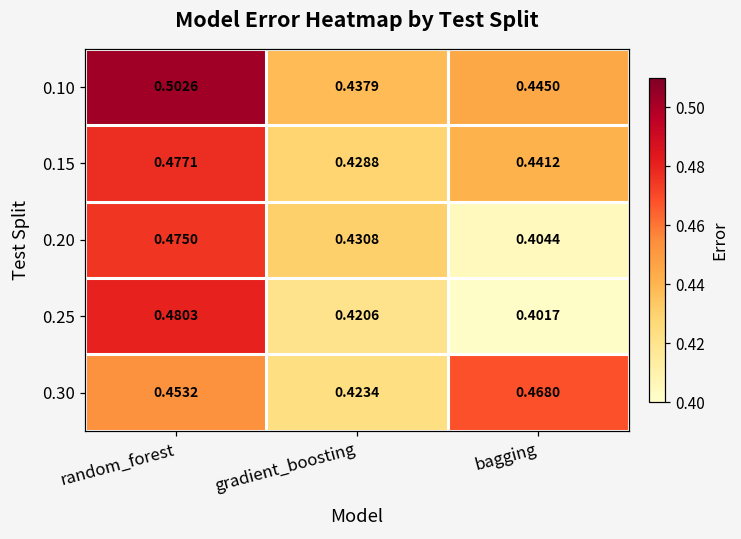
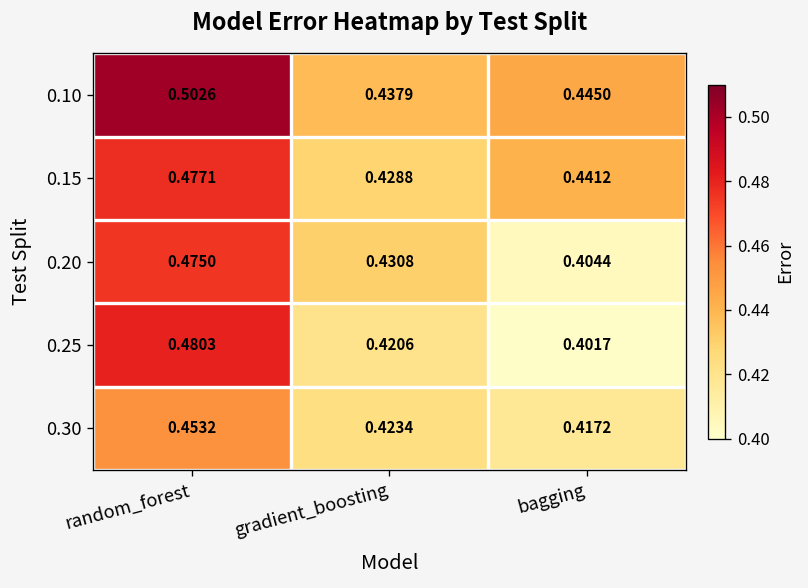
  {
    "0.10": {
      "random_forest": 0.5026,
      "gradient_boosting": 0.4379,
      "bagging": 0.4450
    },
    "0.15": {
      "random_forest": 0.4771,
      "gradient_boosting": 0.4288,
      "bagging": 0.4412
    },
    "0.20": {
      "random_forest": 0.4750,
      "gradient_boosting": 0.4308,
      "bagging": 0.4044
    },
    "0.25": {
      "random_forest": 0.4803,
      "gradient_boosting": 0.4206,
      "bagging": 0.4017
    },
    "0.30": {
      "random_forest": 0.4532,
      "gradient_boosting": 0.4234,
-     "bagging": 0.4680
+     "bagging": 0.4172
    }
  }
